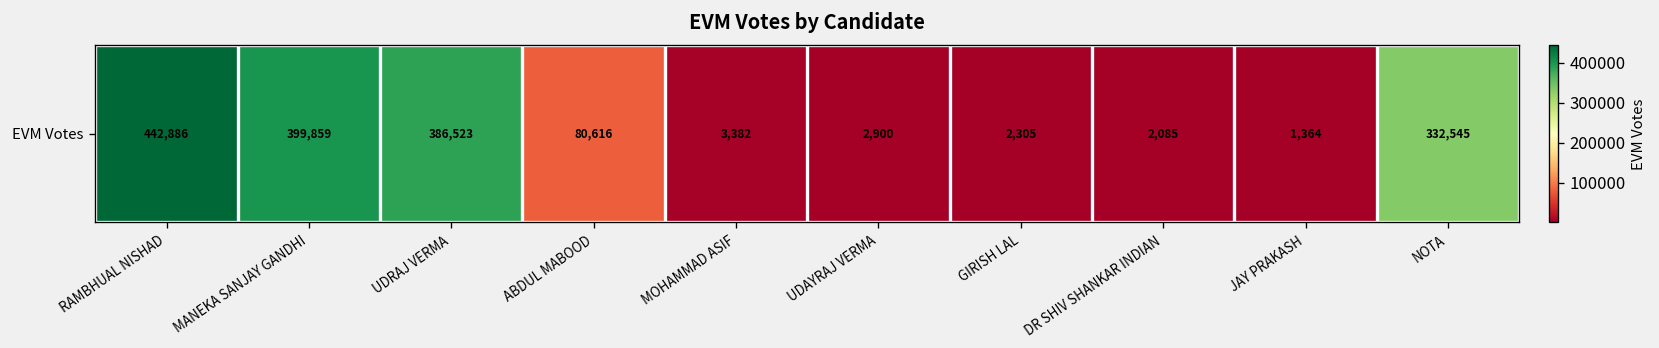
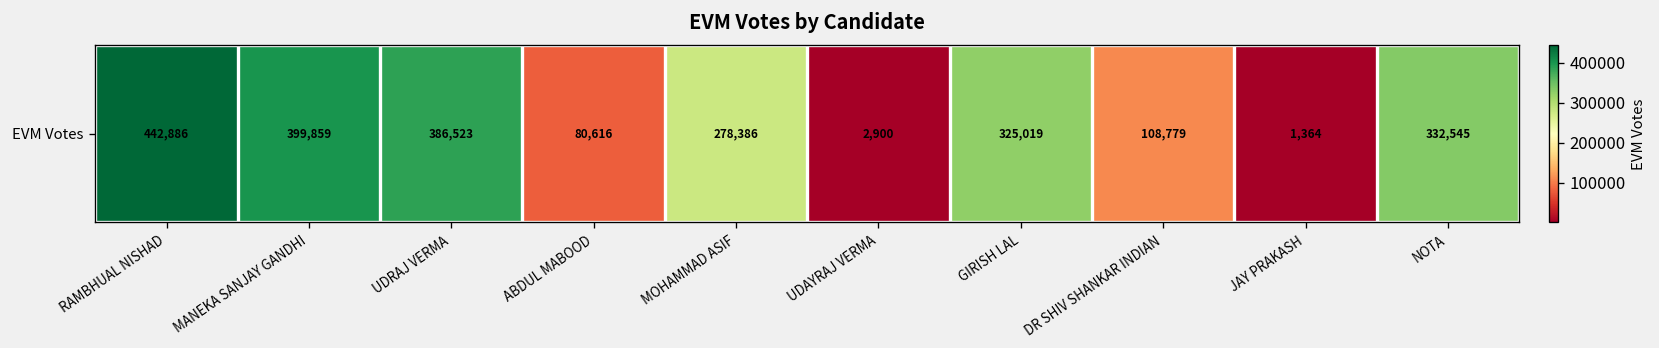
  {
    "EVM Votes": {
      "RAMBHUAL NISHAD": "442,886",
      "MANEKA SANJAY GANDHI": "399,859",
      "UDRAJ VERMA": "386,523",
      "ABDUL MABOOD": "80,616",
-     "MOHAMMAD ASIF": "3,382",
+     "MOHAMMAD ASIF": "278,386",
      "UDAYRAJ VERMA": "2,900",
-     "GIRISH LAL": "2,305",
-     "DR SHIV SHANKAR INDIAN": "2,085",
+     "GIRISH LAL": "325,019",
+     "DR SHIV SHANKAR INDIAN": "108,779",
      "JAY PRAKASH": "1,364",
      "NOTA": "332,545"
    }
  }
